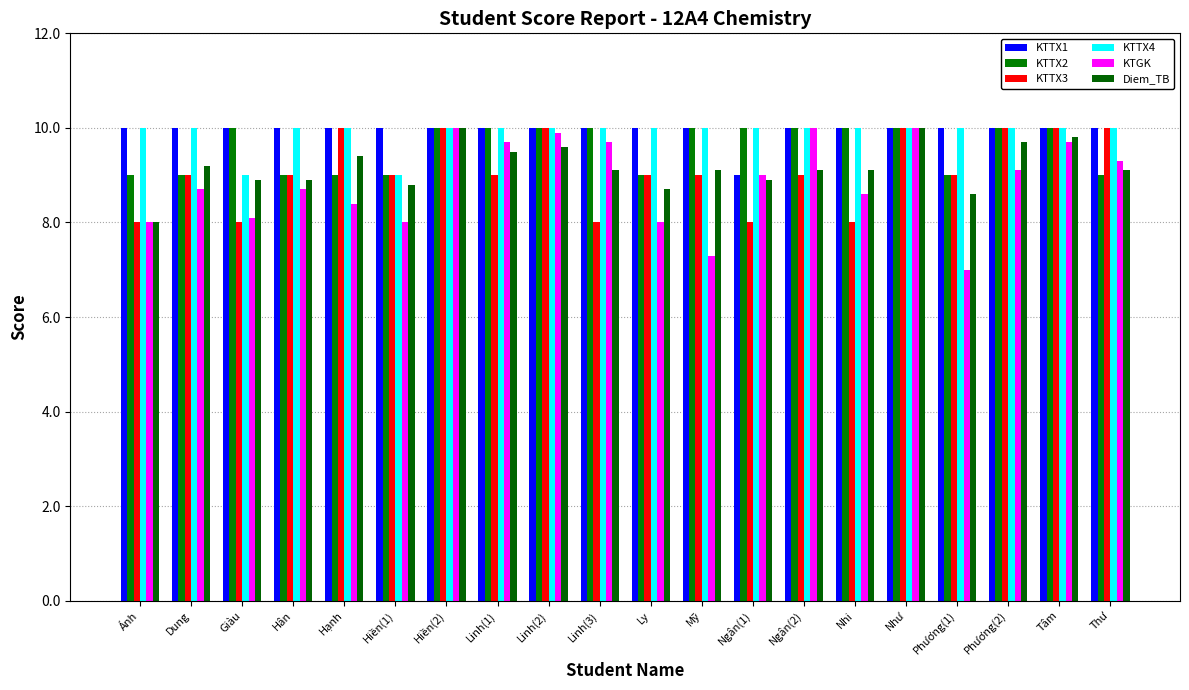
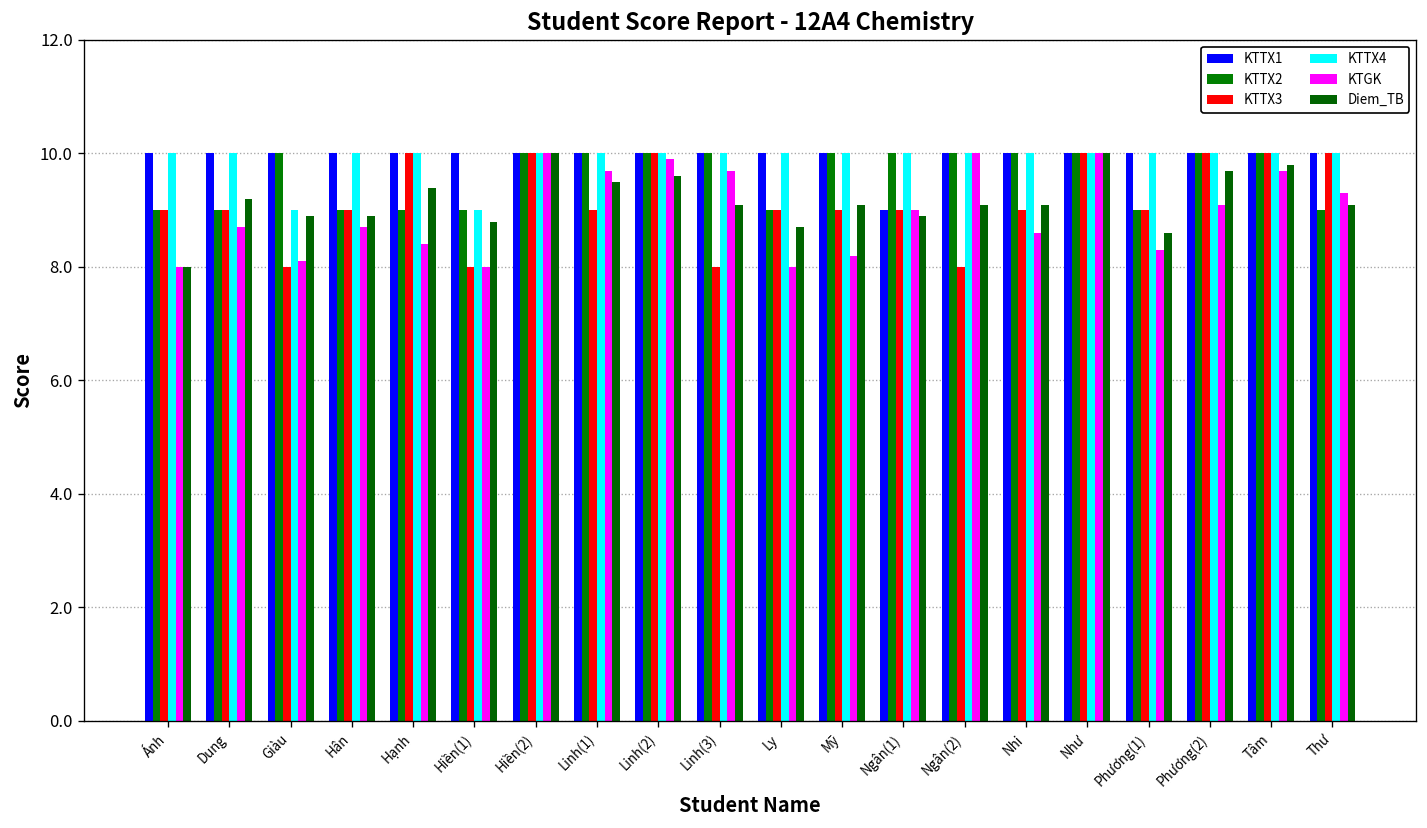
  {
    "KTTX1": {
      "Ánh": 10.0,
      "Dung": 10.0,
      "Giàu": 10.0,
      "Hân": 10.0,
      "Hạnh": 10.0,
      "Hiền(1)": 10.0,
      "Hiền(2)": 10.0,
      "Linh(1)": 10.0,
      "Linh(2)": 10.0,
      "Linh(3)": 10.0,
      "Ly": 10.0,
      "Mỹ": 10.0,
      "Ngân(1)": 9.0,
      "Ngân(2)": 10.0,
      "Nhi": 10.0,
      "Như": 10.0,
      "Phương(1)": 10.0,
      "Phương(2)": 10.0,
      "Tâm": 10.0,
      "Thư": 10.0
    },
    "KTTX3": {
-     "Ánh": 8,
+     "Ánh": 9,
      "Dung": 9,
      "Giàu": 8,
      "Hân": 9,
      "Hạnh": 10,
-     "Hiền(1)": 9,
+     "Hiền(1)": 8,
      "Hiền(2)": 10,
      "Linh(1)": 9,
      "Linh(2)": 10,
      "Linh(3)": 8,
      "Ly": 9,
      "Mỹ": 9,
-     "Ngân(1)": 8,
-     "Ngân(2)": 9,
-     "Nhi": 8,
+     "Ngân(1)": 9,
+     "Ngân(2)": 8,
+     "Nhi": 9,
      "Như": 10,
      "Phương(1)": 9,
      "Phương(2)": 10,
      "Tâm": 10,
      "Thư": 10
    },
    "KTTX4": {
      "Ánh": 10.0,
      "Dung": 10.0,
      "Giàu": 9.0,
      "Hân": 10.0,
      "Hạnh": 10.0,
      "Hiền(1)": 9.0,
      "Hiền(2)": 10.0,
      "Linh(1)": 10.0,
      "Linh(2)": 10.0,
      "Linh(3)": 10.0,
      "Ly": 10.0,
      "Mỹ": 10.0,
      "Ngân(1)": 10.0,
      "Ngân(2)": 10.0,
      "Nhi": 10.0,
      "Như": 10.0,
      "Phương(1)": 10.0,
      "Phương(2)": 10.0,
      "Tâm": 10.0,
      "Thư": 10.0
    },
    "KTGK": {
      "Ánh": 8.0,
      "Dung": 8.7,
      "Giàu": 8.1,
      "Hân": 8.7,
      "Hạnh": 8.4,
      "Hiền(1)": 8.0,
      "Hiền(2)": 10.0,
      "Linh(1)": 9.7,
      "Linh(2)": 9.9,
      "Linh(3)": 9.7,
      "Ly": 8.0,
-     "Mỹ": 7.3,
+     "Mỹ": 8.2,
      "Ngân(1)": 9.0,
      "Ngân(2)": 10.0,
      "Nhi": 8.6,
      "Như": 10.0,
-     "Phương(1)": 7.0,
+     "Phương(1)": 8.3,
      "Phương(2)": 9.1,
      "Tâm": 9.7,
      "Thư": 9.3
    }
  }
